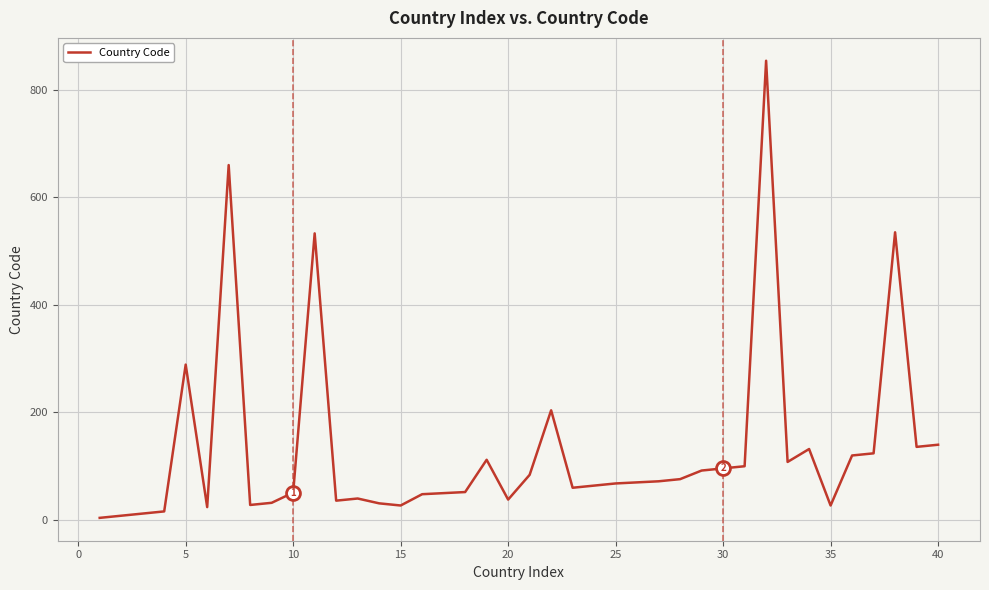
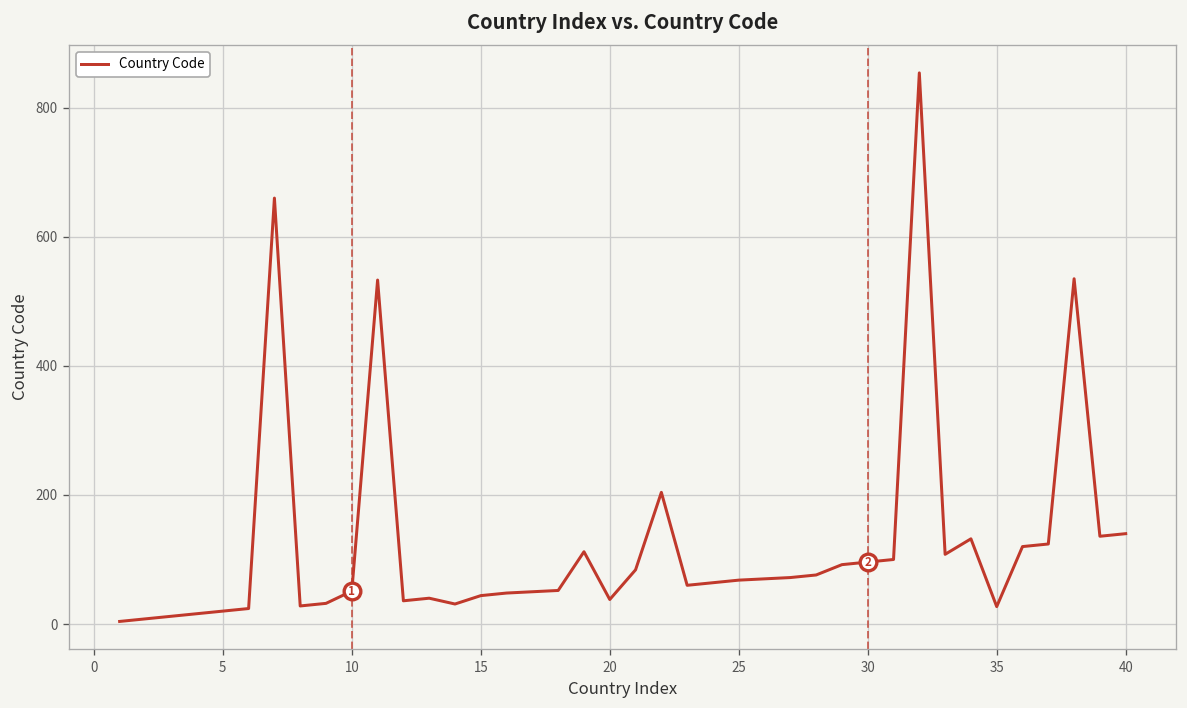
  {
    "Country Code": {
-     "5": 290,
-     "15": 30,
+     "5": 20,
+     "15": 40,
      "20": 40,
      "25": 70,
      "35": 30,
      "40": 140
    }
  }
